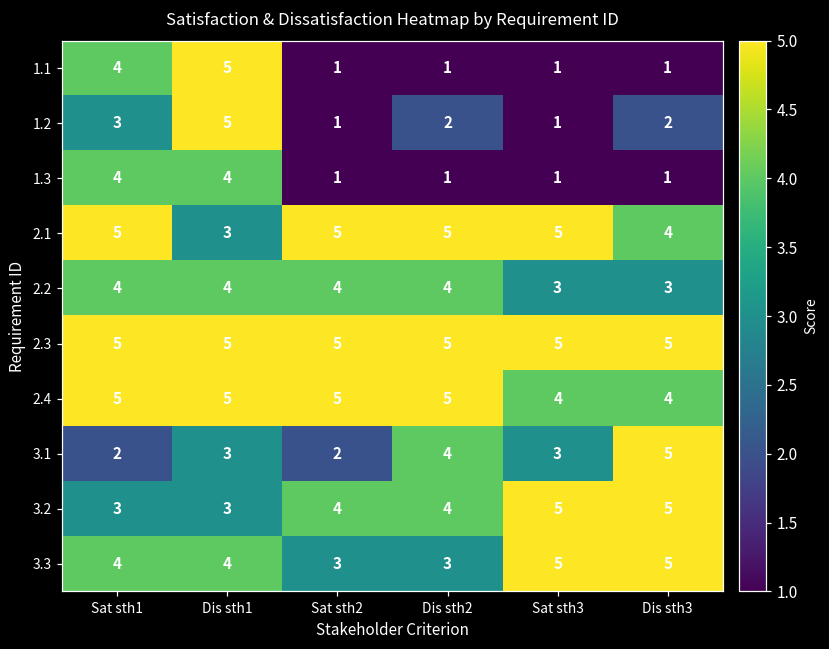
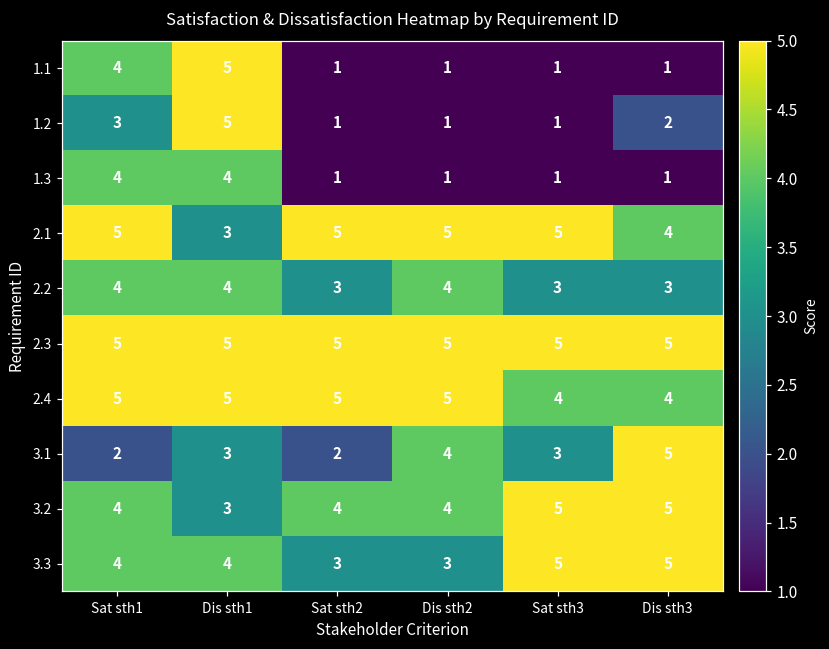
  {
    "1.1": {
      "Sat sth1": 4,
      "Dis sth1": 5,
      "Sat sth2": 1,
      "Dis sth2": 1,
      "Sat sth3": 1,
      "Dis sth3": 1
    },
    "1.2": {
      "Sat sth1": 3,
      "Dis sth1": 5,
      "Sat sth2": 1,
-     "Dis sth2": 2,
+     "Dis sth2": 1,
      "Sat sth3": 1,
      "Dis sth3": 2
    },
    "1.3": {
      "Sat sth1": 4,
      "Dis sth1": 4,
      "Sat sth2": 1,
      "Dis sth2": 1,
      "Sat sth3": 1,
      "Dis sth3": 1
    },
    "2.1": {
      "Sat sth1": 5,
      "Dis sth1": 3,
      "Sat sth2": 5,
      "Dis sth2": 5,
      "Sat sth3": 5,
      "Dis sth3": 4
    },
    "2.2": {
      "Sat sth1": 4,
      "Dis sth1": 4,
-     "Sat sth2": 4,
+     "Sat sth2": 3,
      "Dis sth2": 4,
      "Sat sth3": 3,
      "Dis sth3": 3
    },
    "2.3": {
      "Sat sth1": 5,
      "Dis sth1": 5,
      "Sat sth2": 5,
      "Dis sth2": 5,
      "Sat sth3": 5,
      "Dis sth3": 5
    },
    "2.4": {
      "Sat sth1": 5,
      "Dis sth1": 5,
      "Sat sth2": 5,
      "Dis sth2": 5,
      "Sat sth3": 4,
      "Dis sth3": 4
    },
    "3.1": {
      "Sat sth1": 2,
      "Dis sth1": 3,
      "Sat sth2": 2,
      "Dis sth2": 4,
      "Sat sth3": 3,
      "Dis sth3": 5
    },
    "3.2": {
-     "Sat sth1": 3,
+     "Sat sth1": 4,
      "Dis sth1": 3,
      "Sat sth2": 4,
      "Dis sth2": 4,
      "Sat sth3": 5,
      "Dis sth3": 5
    },
    "3.3": {
      "Sat sth1": 4,
      "Dis sth1": 4,
      "Sat sth2": 3,
      "Dis sth2": 3,
      "Sat sth3": 5,
      "Dis sth3": 5
    }
  }
